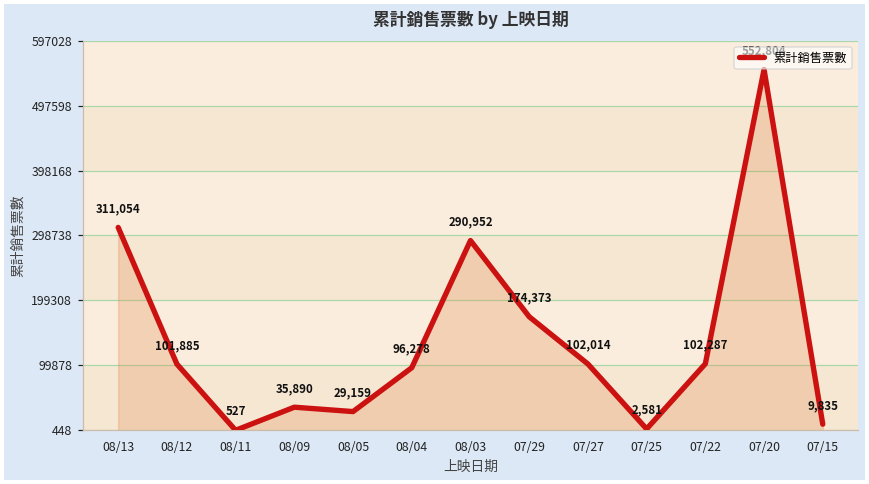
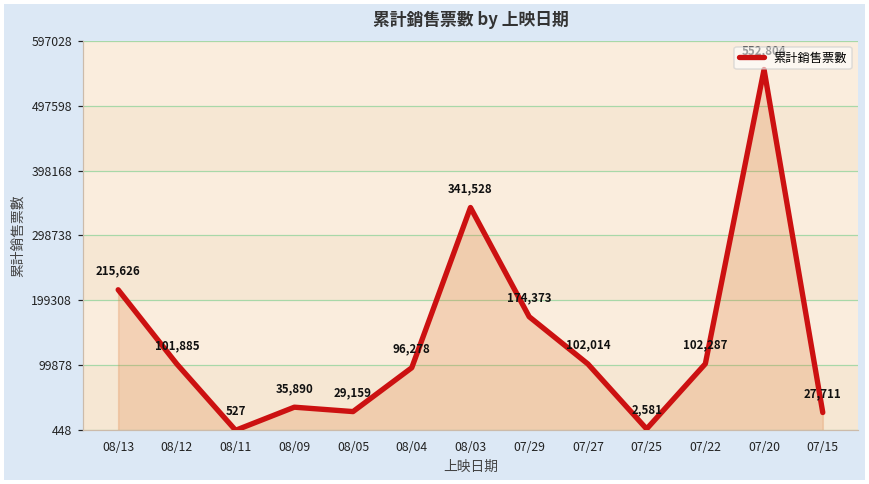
  {
-   "08/13": "311,054",
+   "08/13": "215,626",
    "08/12": "101,885",
    "08/11": "527",
    "08/09": "35,890",
    "08/05": "29,159",
    "08/04": "96,278",
-   "08/03": "290,952",
+   "08/03": "341,528",
    "07/29": "174,373",
    "07/27": "102,014",
    "07/25": "2,581",
    "07/22": "102,287",
-   "07/15": "9,835"
+   "07/15": "27,711"
  }
